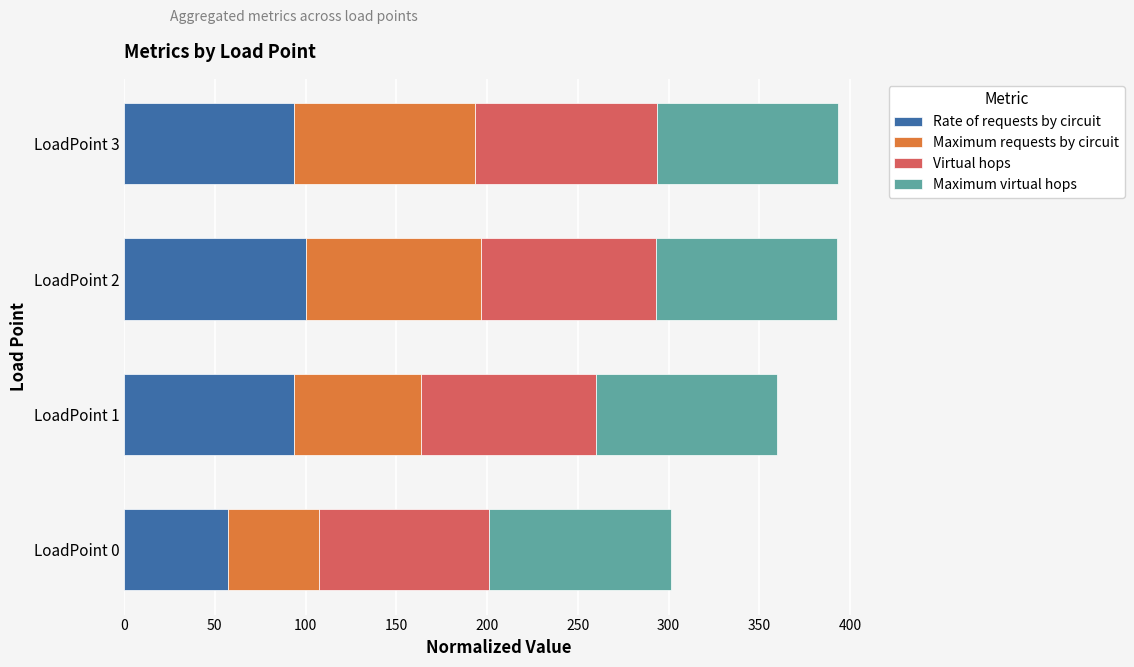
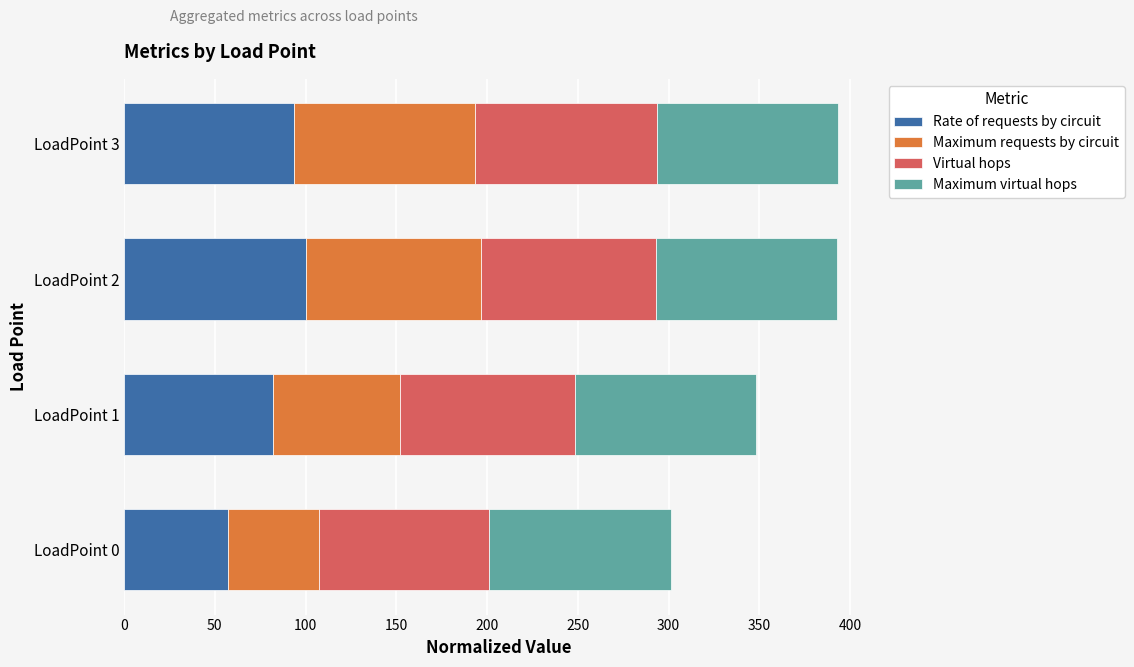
  {
    "Rate of requests by circuit": {
      "LoadPoint 3": 94,
      "LoadPoint 2": 100,
-     "LoadPoint 1": 94,
+     "LoadPoint 1": 82,
      "LoadPoint 0": 57
    },
    "Maximum virtual hops": {
      "LoadPoint 3": 100,
      "LoadPoint 2": 100,
      "LoadPoint 1": 100,
      "LoadPoint 0": 100
    }
  }
